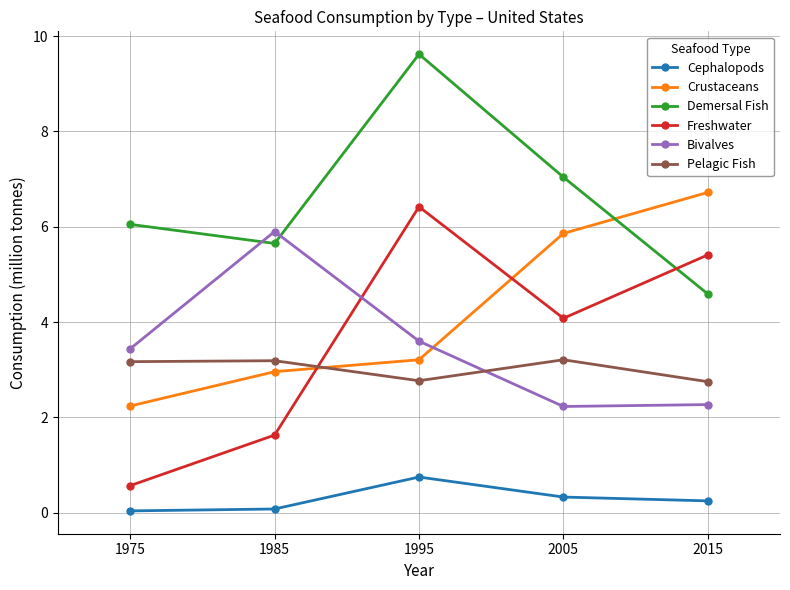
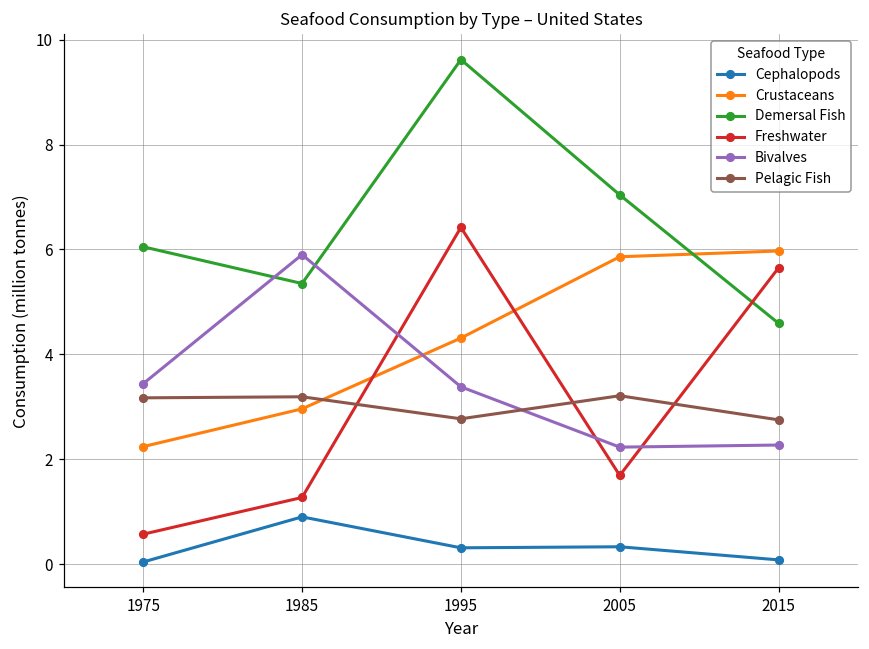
  {
    "Cephalopods": {
      "1975": 0.0,
-     "1985": 0.1,
-     "1995": 0.8,
+     "1985": 0.9,
+     "1995": 0.3,
      "2005": 0.3,
-     "2015": 0.3
+     "2015": 0.1
    },
    "Crustaceans": {
      "1975": 2.2,
      "1985": 3.0,
-     "1995": 3.2,
+     "1995": 4.3,
      "2005": 5.9,
-     "2015": 6.7
+     "2015": 6.0
    },
    "Demersal Fish": {
      "1975": 6.1,
-     "1985": 5.7,
+     "1985": 5.4,
      "1995": 9.6,
      "2005": 7.0,
      "2015": 4.6
    },
    "Freshwater": {
      "1975": 0.6,
-     "1985": 1.6,
+     "1985": 1.3,
      "1995": 6.4,
-     "2005": 4.1,
-     "2015": 5.4
+     "2005": 1.7,
+     "2015": 5.7
    },
    "Bivalves": {
      "1975": 3.4,
      "1985": 5.9,
-     "1995": 3.6,
+     "1995": 3.4,
      "2005": 2.2,
      "2015": 2.3
    },
    "Pelagic Fish": {
      "1975": 3.2,
      "1985": 3.2,
      "1995": 2.8,
      "2005": 3.2,
      "2015": 2.8
    }
  }
